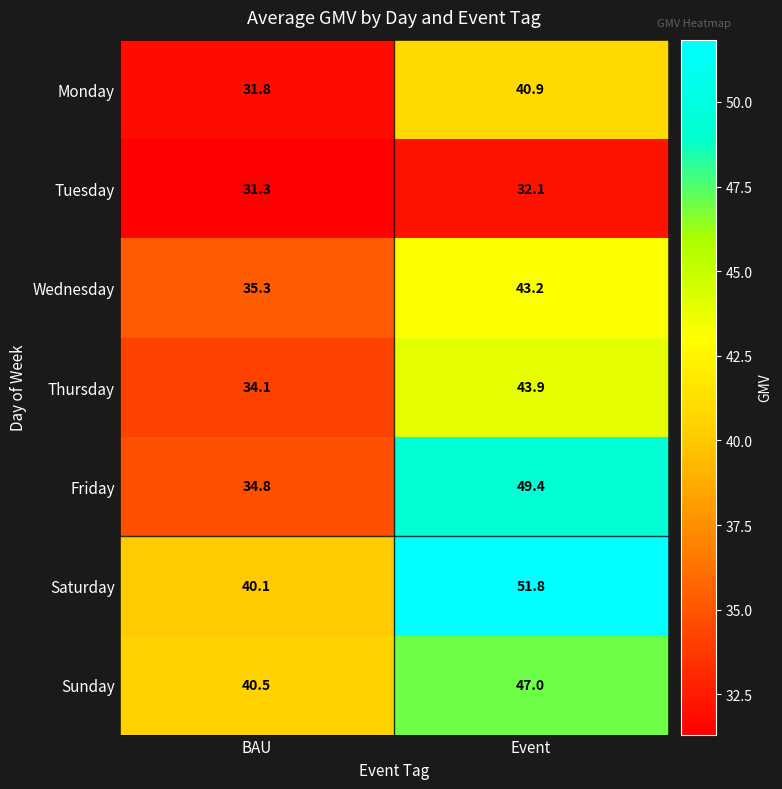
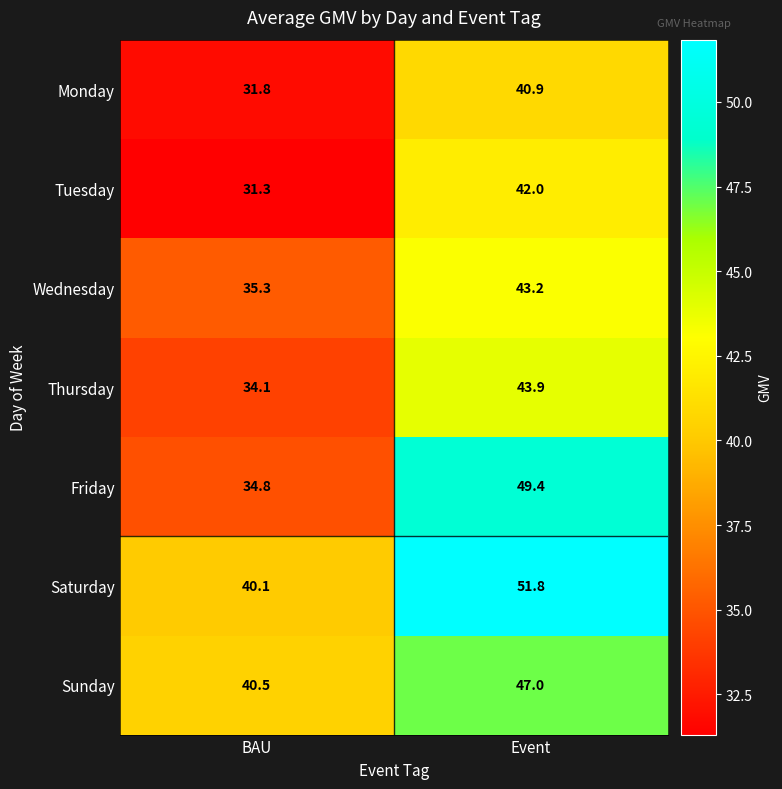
  {
    "Monday": {
      "BAU": 31.8,
      "Event": 40.9
    },
    "Tuesday": {
      "BAU": 31.3,
-     "Event": 32.1
+     "Event": 42.0
    },
    "Wednesday": {
      "BAU": 35.3,
      "Event": 43.2
    },
    "Thursday": {
      "BAU": 34.1,
      "Event": 43.9
    },
    "Friday": {
      "BAU": 34.8,
      "Event": 49.4
    },
    "Saturday": {
      "BAU": 40.1,
      "Event": 51.8
    },
    "Sunday": {
      "BAU": 40.5,
      "Event": 47.0
    }
  }
